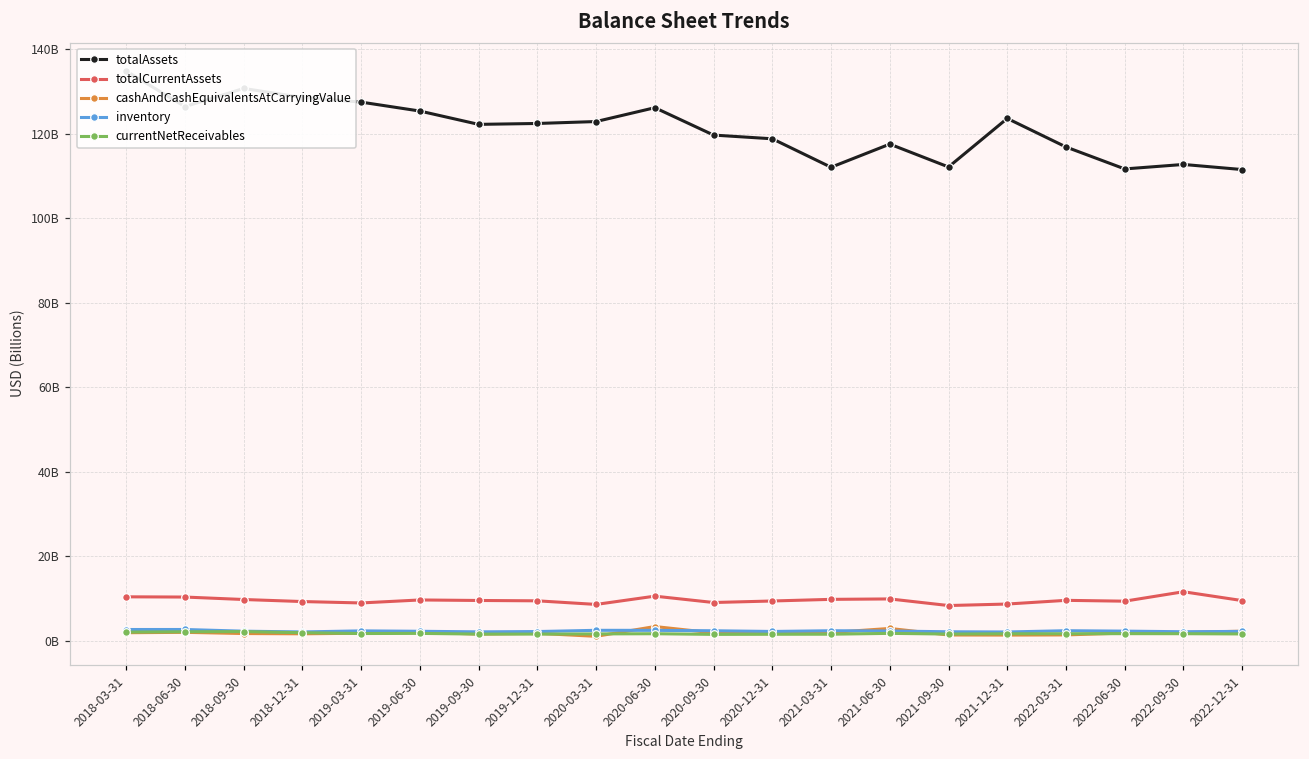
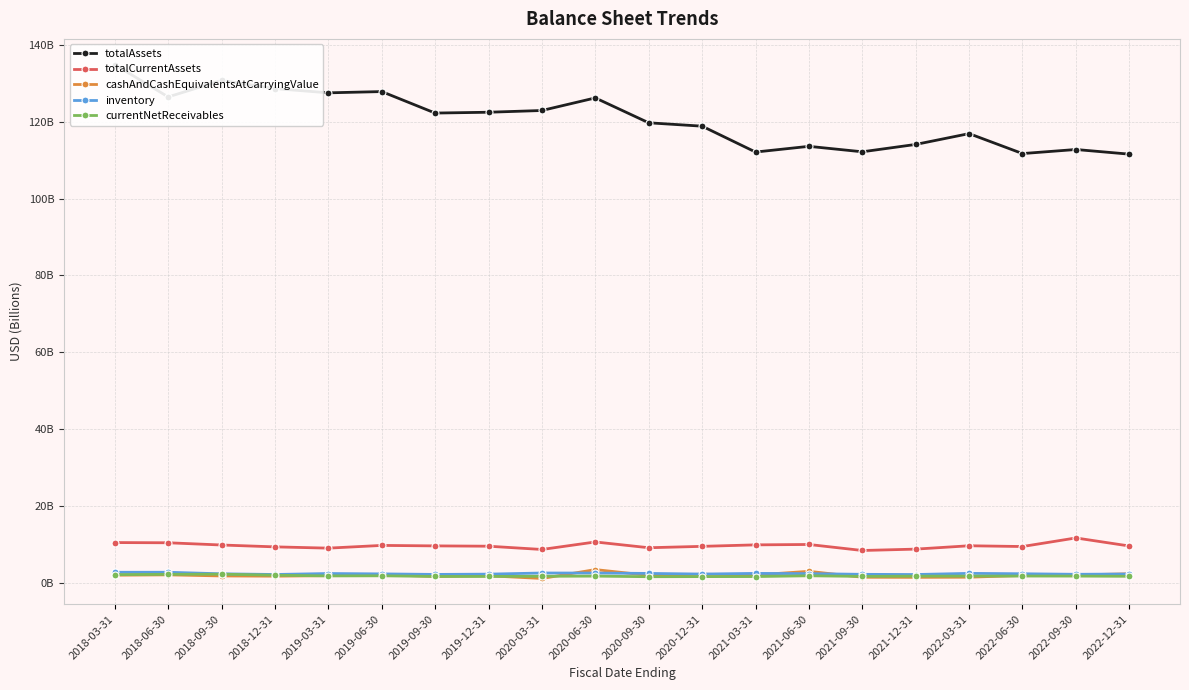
  {
    "totalAssets": {
      "2019-03-31": 128000000000,
-     "2019-06-30": 125000000000,
+     "2019-06-30": 128000000000,
      "2019-09-30": 122000000000,
      "2019-12-31": 122000000000,
      "2020-03-31": 123000000000,
      "2020-06-30": 126000000000,
      "2020-09-30": 120000000000,
      "2020-12-31": 119000000000,
      "2021-03-31": 112000000000,
-     "2021-06-30": 118000000000,
+     "2021-06-30": 114000000000,
      "2021-09-30": 112000000000,
-     "2021-12-31": 124000000000,
+     "2021-12-31": 114000000000,
      "2022-03-31": 117000000000,
      "2022-06-30": 112000000000,
      "2022-09-30": 113000000000,
      "2022-12-31": 112000000000
    },
    "inventory": {
      "2020-03-31": 2000000000,
      "2020-06-30": 2000000000,
      "2022-03-31": 2000000000
    },
    "currentNetReceivables": {
      "2020-06-30": 2000000000
    }
  }
